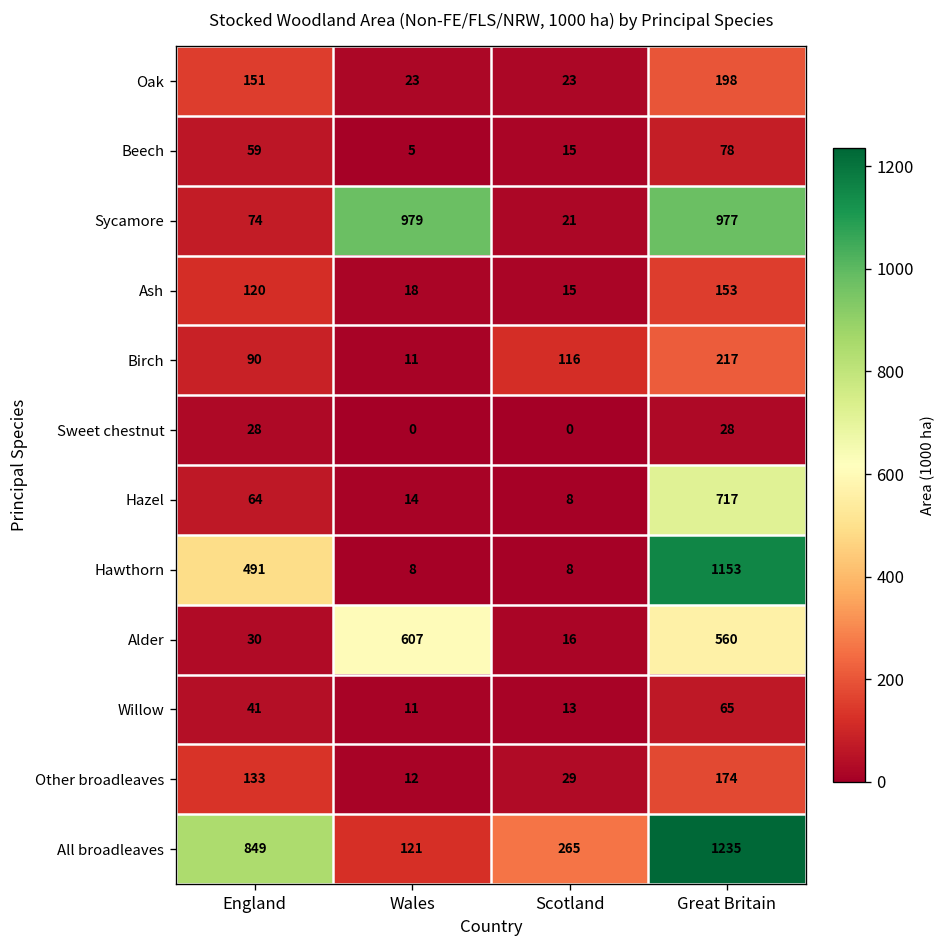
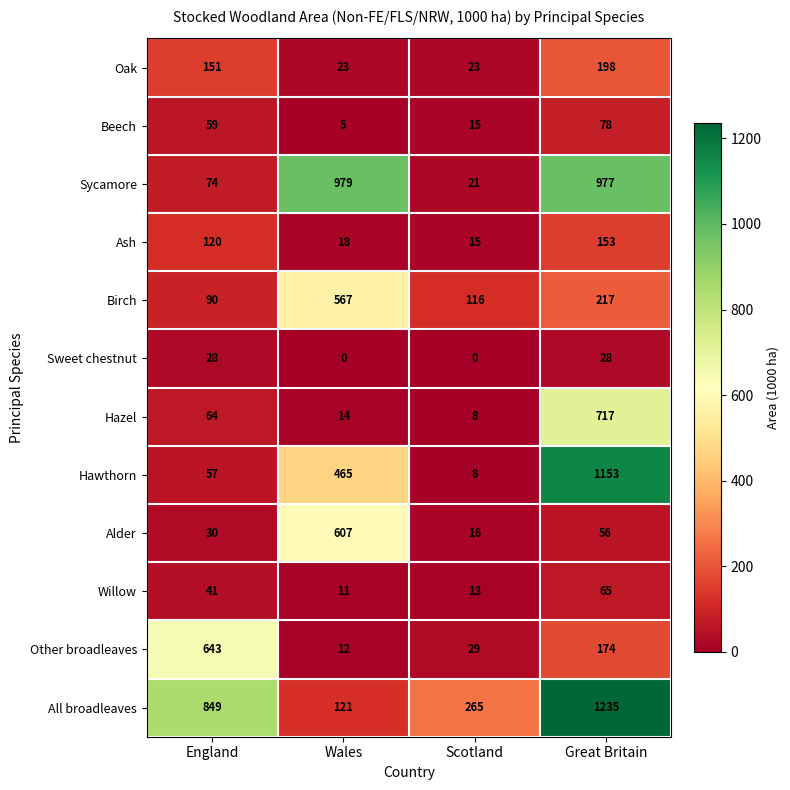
  {
    "Oak": {
      "England": 151,
      "Wales": 23,
      "Scotland": 23,
      "Great Britain": 198
    },
    "Beech": {
      "England": 59,
      "Wales": 5,
      "Scotland": 15,
      "Great Britain": 78
    },
    "Sycamore": {
      "England": 74,
      "Wales": 979,
      "Scotland": 21,
      "Great Britain": 977
    },
    "Ash": {
      "England": 120,
      "Wales": 18,
      "Scotland": 15,
      "Great Britain": 153
    },
    "Birch": {
      "England": 90,
-     "Wales": 11,
+     "Wales": 567,
      "Scotland": 116,
      "Great Britain": 217
    },
    "Sweet chestnut": {
      "England": 28,
      "Wales": 0,
      "Scotland": 0,
      "Great Britain": 28
    },
    "Hazel": {
      "England": 64,
      "Wales": 14,
      "Scotland": 8,
      "Great Britain": 717
    },
    "Hawthorn": {
-     "England": 491,
-     "Wales": 8,
+     "England": 57,
+     "Wales": 465,
      "Scotland": 8,
      "Great Britain": 1153
    },
    "Alder": {
      "England": 30,
      "Wales": 607,
      "Scotland": 16,
-     "Great Britain": 560
+     "Great Britain": 56
    },
    "Willow": {
      "England": 41,
      "Wales": 11,
      "Scotland": 13,
      "Great Britain": 65
    },
    "Other broadleaves": {
-     "England": 133,
+     "England": 643,
      "Wales": 12,
      "Scotland": 29,
      "Great Britain": 174
    },
    "All broadleaves": {
      "England": 849,
      "Wales": 121,
      "Scotland": 265,
      "Great Britain": 1235
    }
  }
